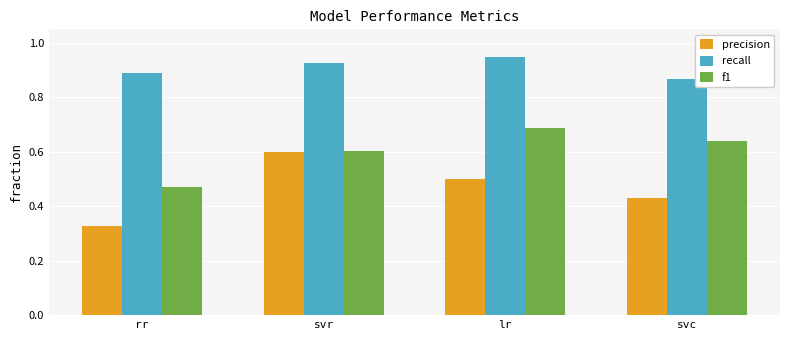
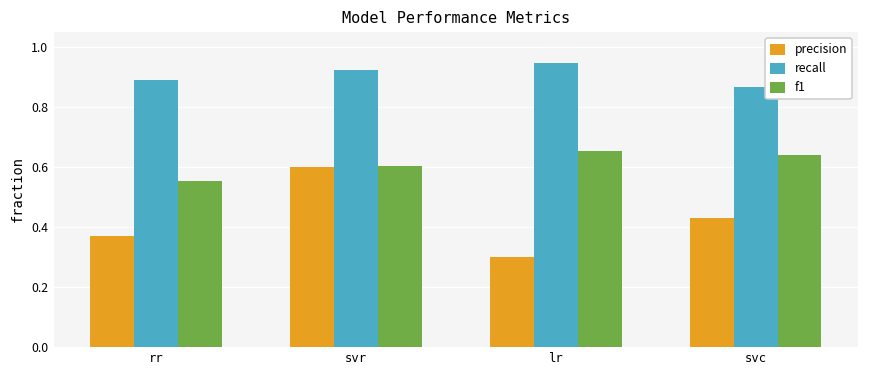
  {
    "precision": {
-     "rr": 0.33,
+     "rr": 0.37,
      "svr": 0.60,
-     "lr": 0.5,
+     "lr": 0.3,
      "svc": 0.43
    },
    "recall": {
      "rr": 0.89,
      "svr": 0.92,
      "lr": 0.95,
      "svc": 0.87
    },
    "f1": {
-     "rr": 0.47,
+     "rr": 0.55,
      "svr": 0.60,
-     "lr": 0.69,
+     "lr": 0.65,
      "svc": 0.64
    }
  }
